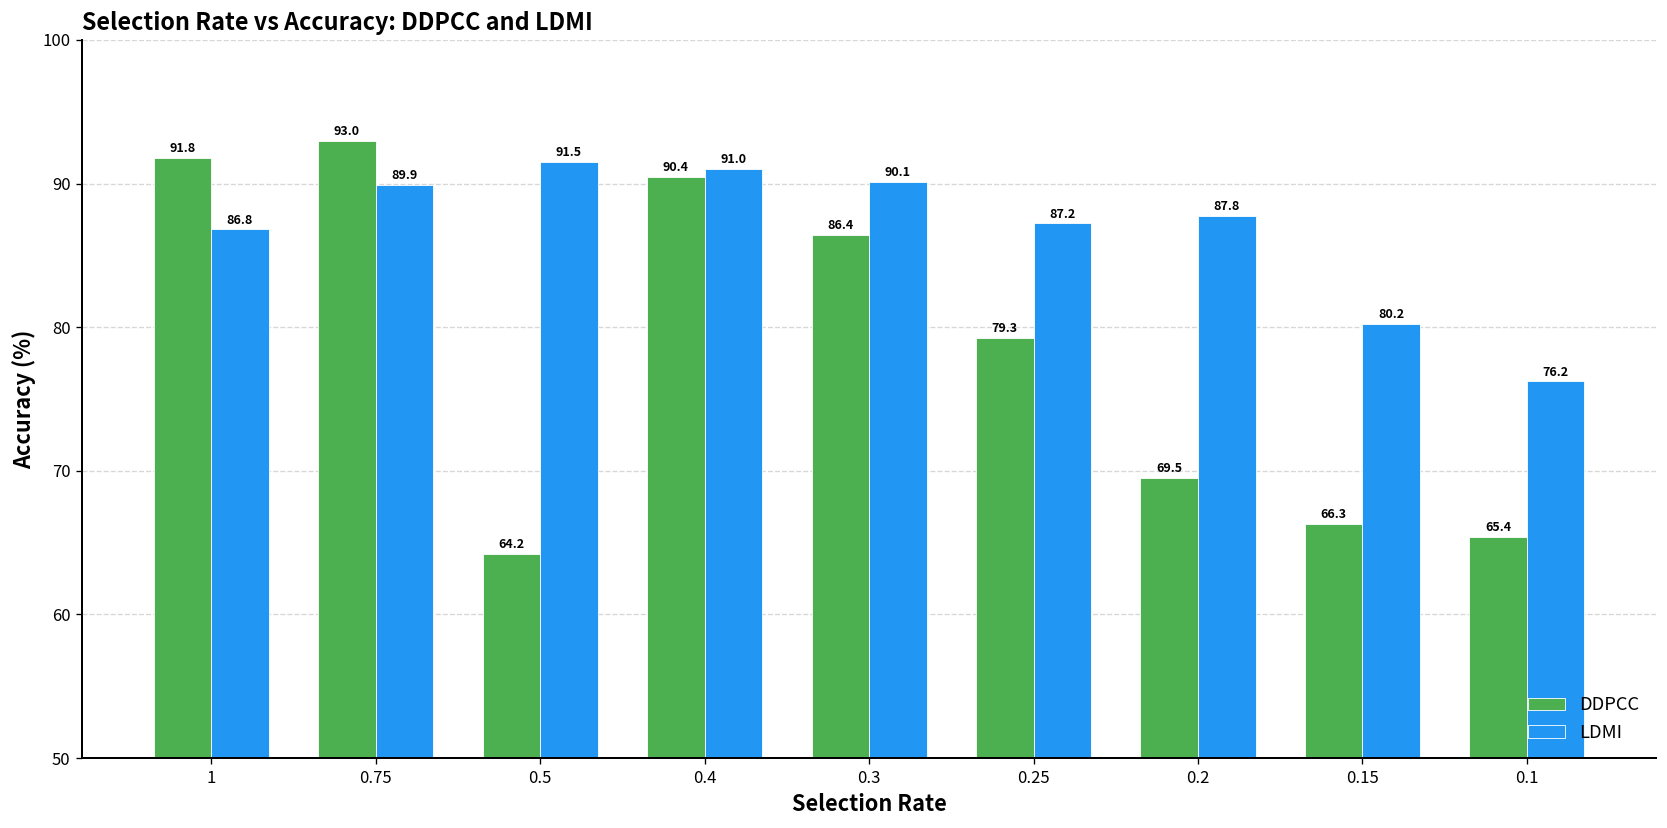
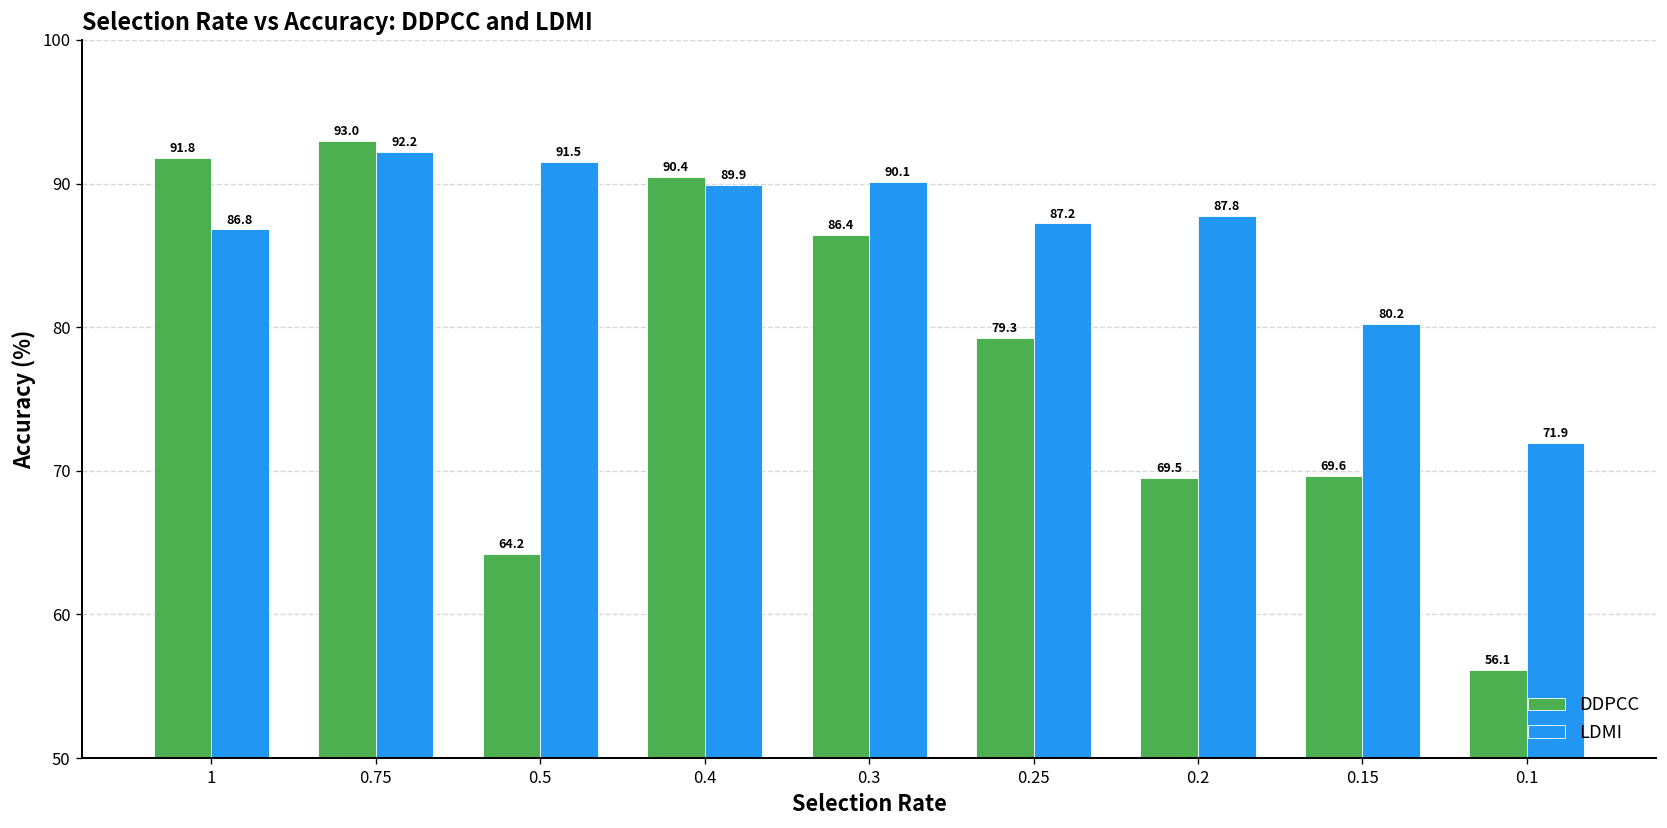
  {
    "DDPCC": {
      "1": 91.8,
      "0.75": 93.0,
      "0.5": 64.2,
      "0.4": 90.4,
      "0.3": 86.4,
      "0.25": 79.3,
      "0.2": 69.5,
-     "0.15": 66.3,
-     "0.1": 65.4
+     "0.15": 69.6,
+     "0.1": 56.1
    },
    "LDMI": {
      "1": 86.8,
-     "0.75": 89.9,
+     "0.75": 92.2,
      "0.5": 91.5,
-     "0.4": 91.0,
+     "0.4": 89.9,
      "0.3": 90.1,
      "0.25": 87.2,
      "0.2": 87.8,
      "0.15": 80.2,
-     "0.1": 76.2
+     "0.1": 71.9
    }
  }
